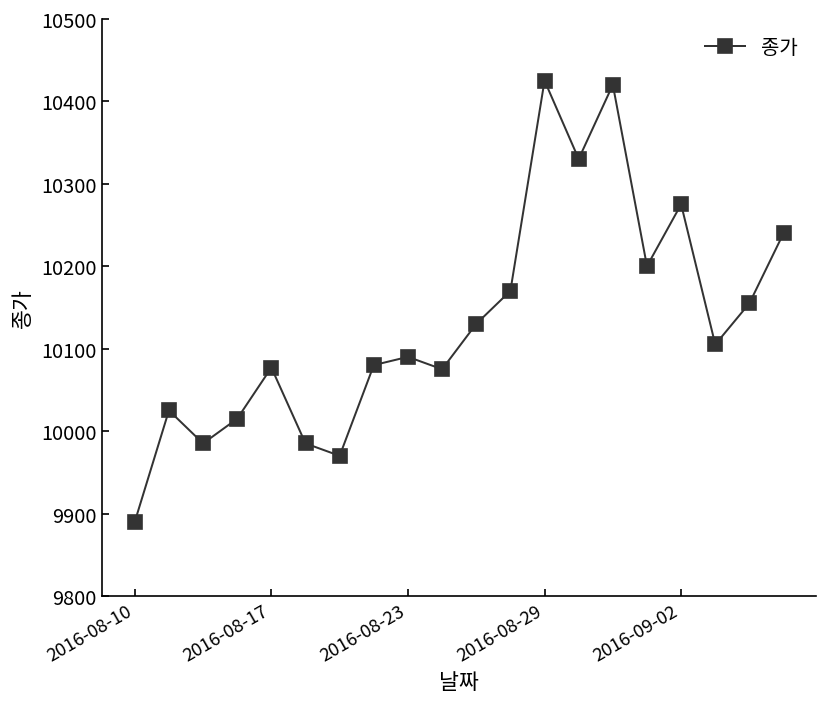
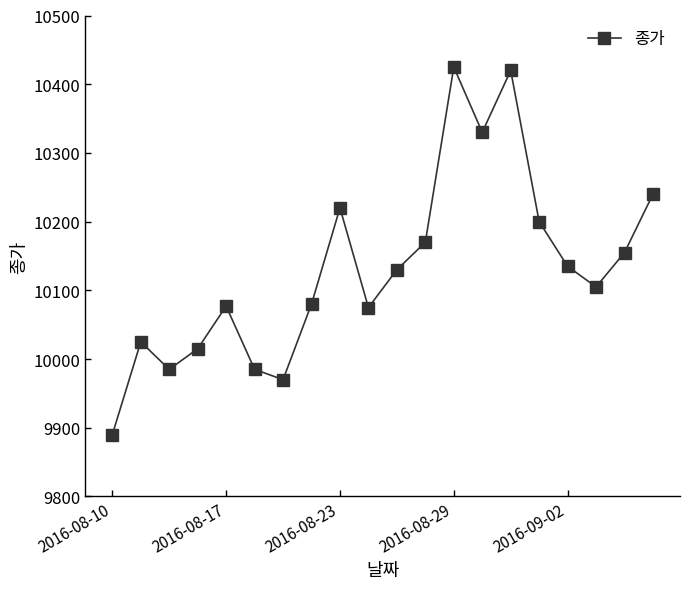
  {
    "2016-08-10": 9890,
    "2016-08-17": 10080,
-   "2016-08-23": 10090,
+   "2016-08-23": 10220,
    "2016-08-29": 10430,
-   "2016-09-02": 10280
+   "2016-09-02": 10140
  }
